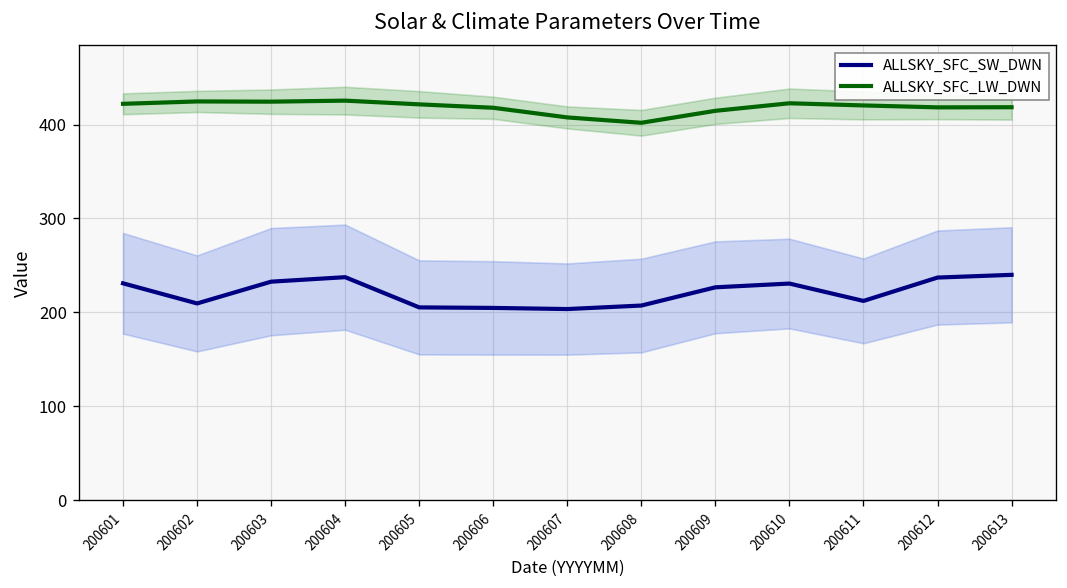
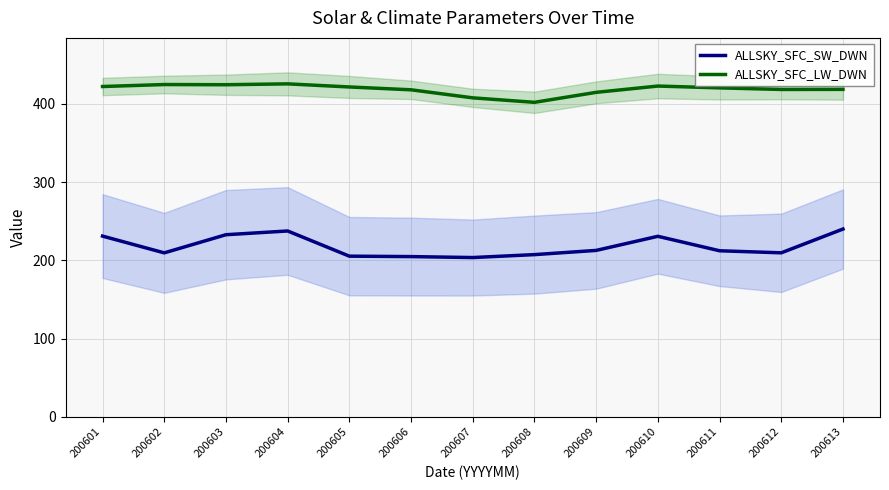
  {
    "ALLSKY_SFC_SW_DWN": {
      "200601": 230,
      "200602": 210,
      "200603": 230,
      "200604": 240,
      "200605": 210,
      "200606": 200,
      "200607": 200,
      "200608": 210,
-     "200609": 230,
+     "200609": 210,
      "200610": 230,
      "200611": 210,
-     "200612": 240,
+     "200612": 210,
      "200613": 240
    }
  }
